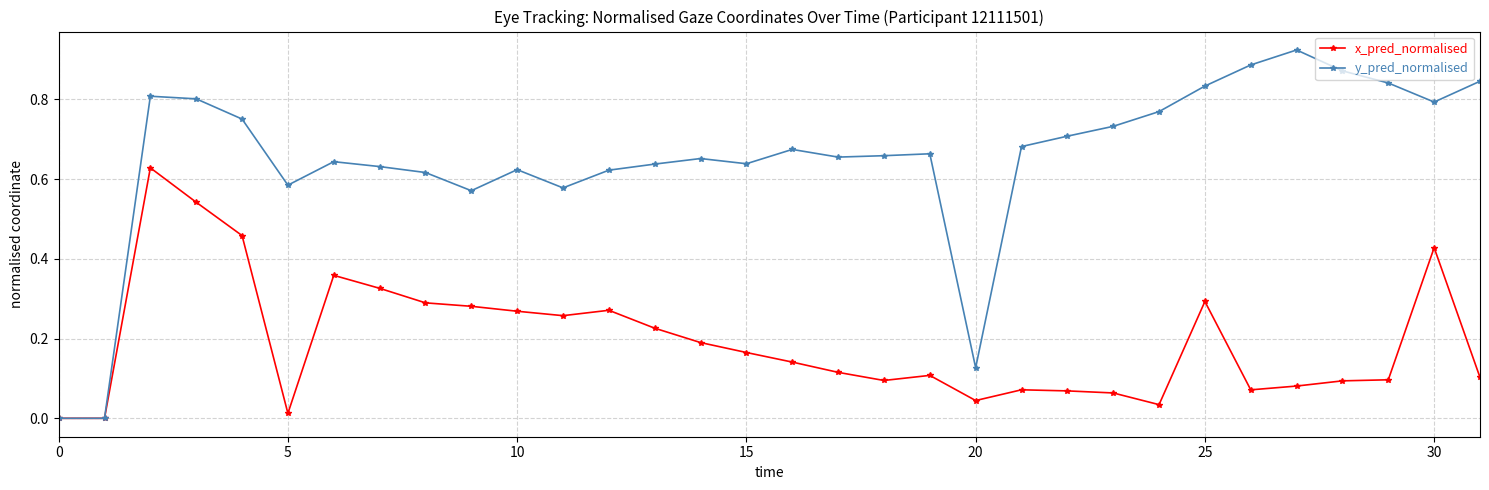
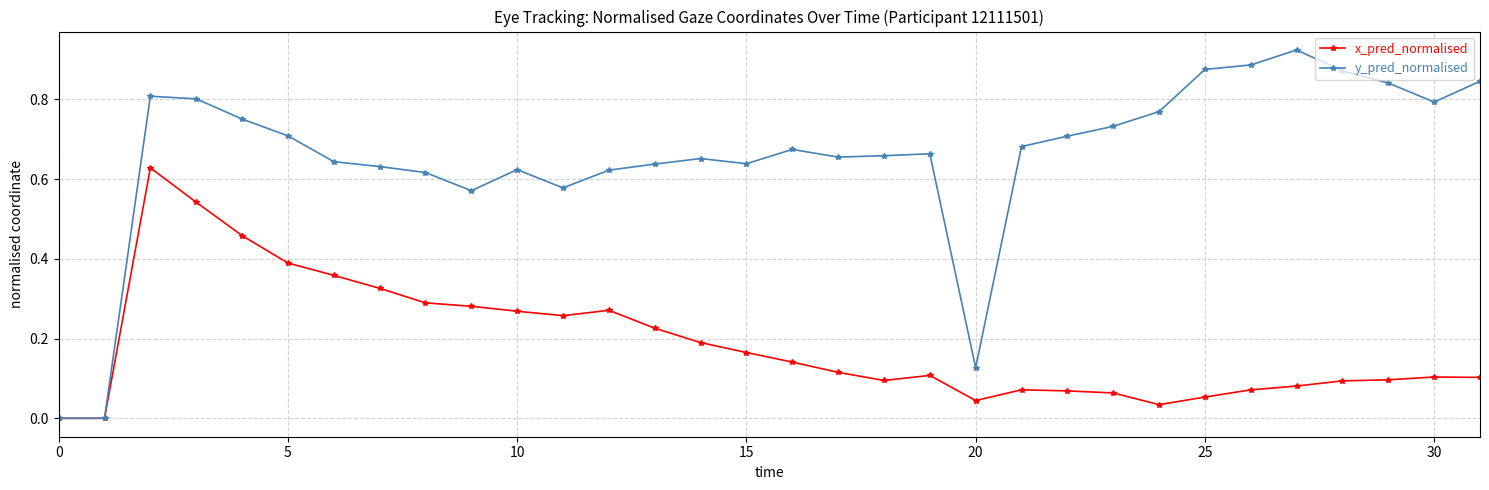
  {
    "x_pred_normalised": {
-     "5": 0.01,
+     "5": 0.39,
      "10": 0.27,
      "15": 0.17,
      "20": 0.04,
-     "25": 0.29,
-     "30": 0.43
+     "25": 0.05,
+     "30": 0.10
    },
    "y_pred_normalised": {
-     "5": 0.58,
+     "5": 0.71,
      "10": 0.62,
      "15": 0.64,
      "20": 0.13,
-     "25": 0.83,
+     "25": 0.88,
      "30": 0.79
    }
  }
